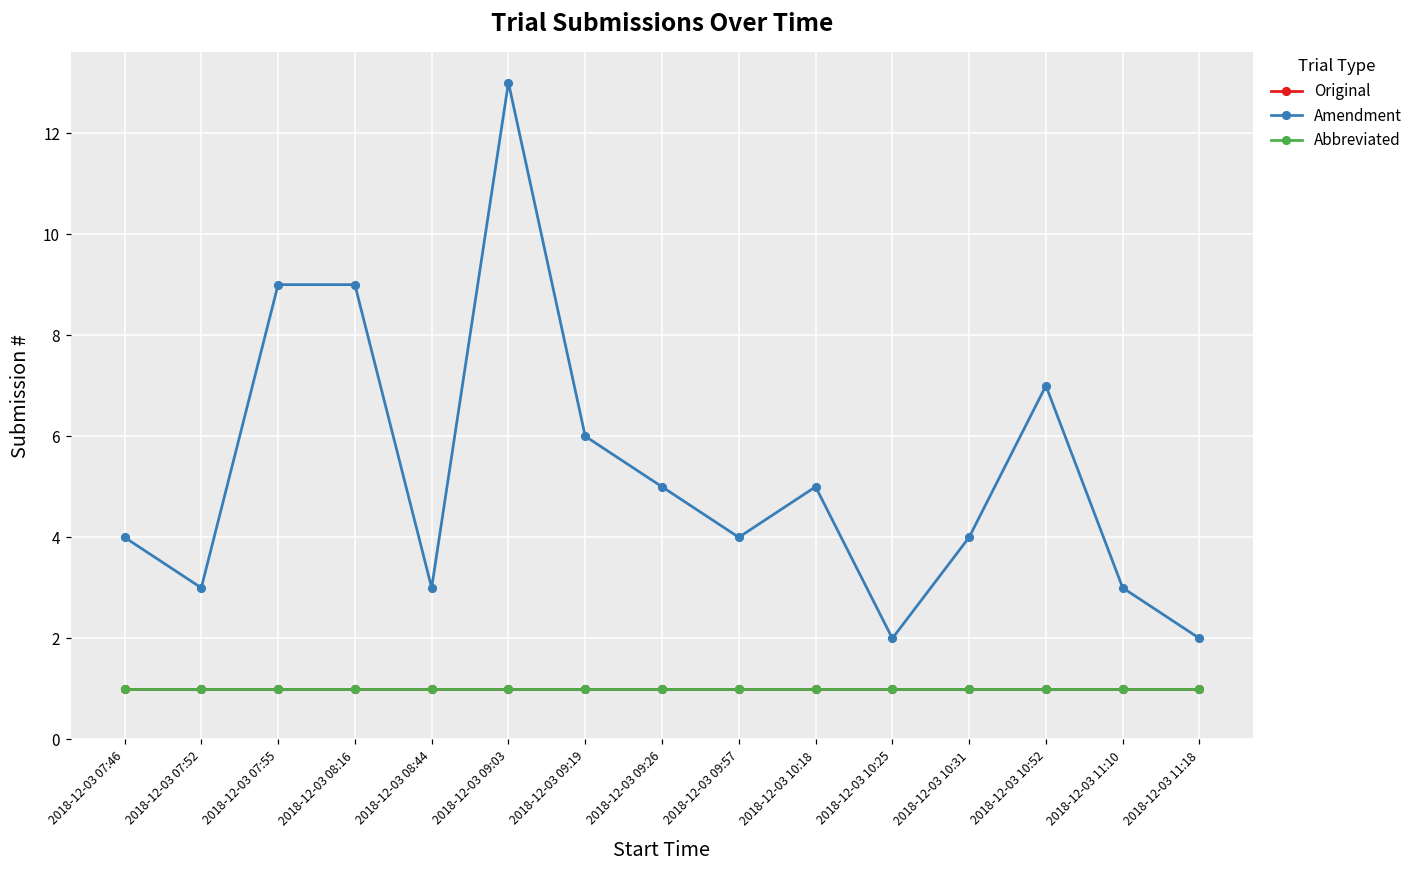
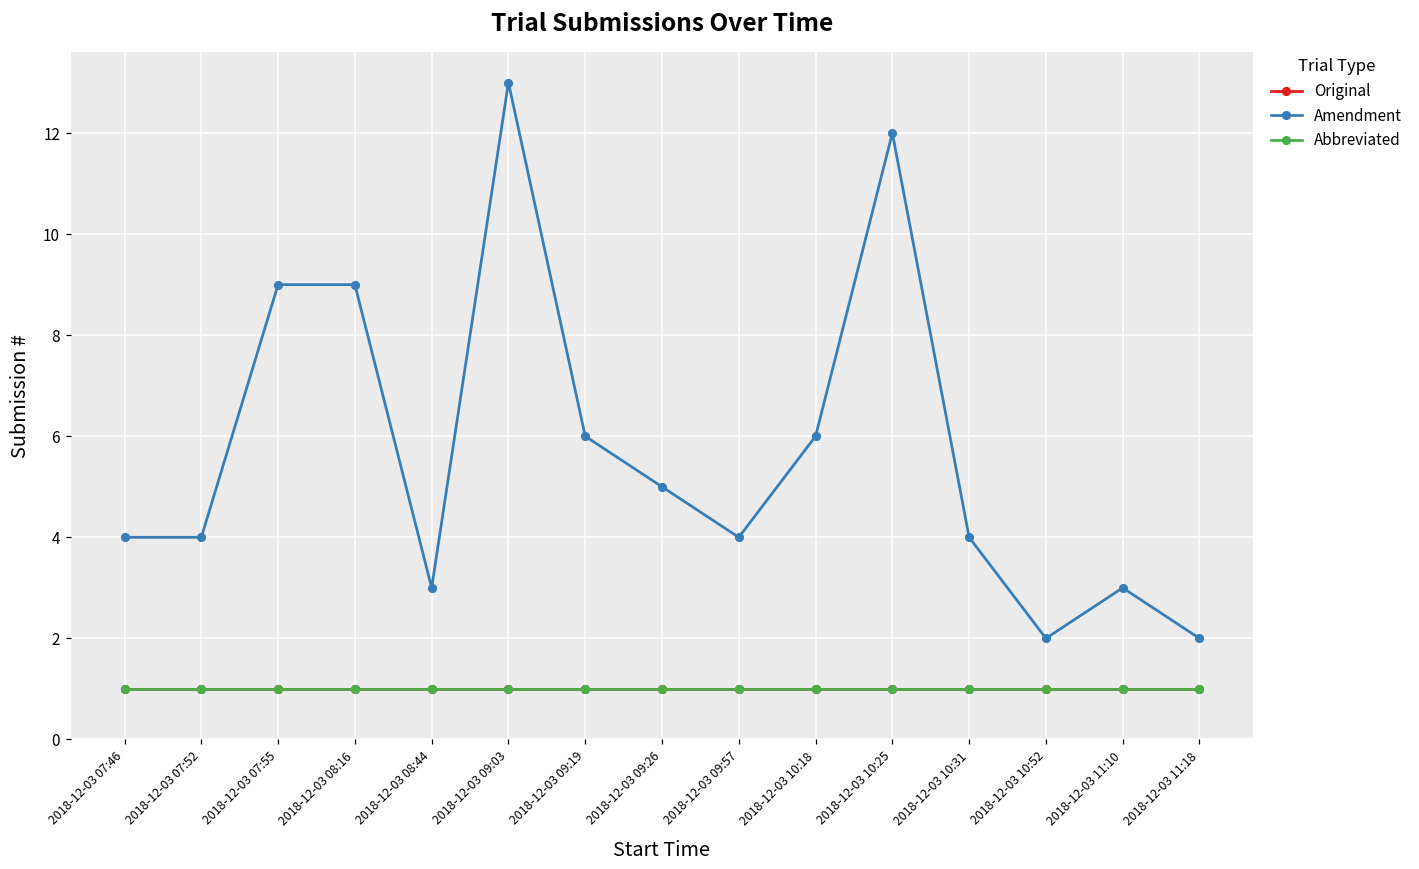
  {
    "Abbreviated": {
      "2018-12-03 07:46": 1,
      "2018-12-03 07:52": 1,
      "2018-12-03 07:55": 1,
      "2018-12-03 08:16": 1,
      "2018-12-03 08:44": 1,
      "2018-12-03 09:03": 1,
      "2018-12-03 09:19": 1,
      "2018-12-03 09:26": 1,
      "2018-12-03 09:57": 1,
      "2018-12-03 10:18": 1,
      "2018-12-03 10:25": 1,
      "2018-12-03 10:31": 1,
      "2018-12-03 10:52": 1,
      "2018-12-03 11:10": 1,
      "2018-12-03 11:18": 1
    },
    "Amendment": {
      "2018-12-03 07:46": 4,
-     "2018-12-03 07:52": 3,
+     "2018-12-03 07:52": 4,
      "2018-12-03 07:55": 9,
      "2018-12-03 08:16": 9,
      "2018-12-03 08:44": 3,
      "2018-12-03 09:03": 13,
      "2018-12-03 09:19": 6,
      "2018-12-03 09:26": 5,
      "2018-12-03 09:57": 4,
-     "2018-12-03 10:18": 5,
-     "2018-12-03 10:25": 2,
+     "2018-12-03 10:18": 6,
+     "2018-12-03 10:25": 12,
      "2018-12-03 10:31": 4,
-     "2018-12-03 10:52": 7,
+     "2018-12-03 10:52": 2,
      "2018-12-03 11:10": 3,
      "2018-12-03 11:18": 2
    }
  }
